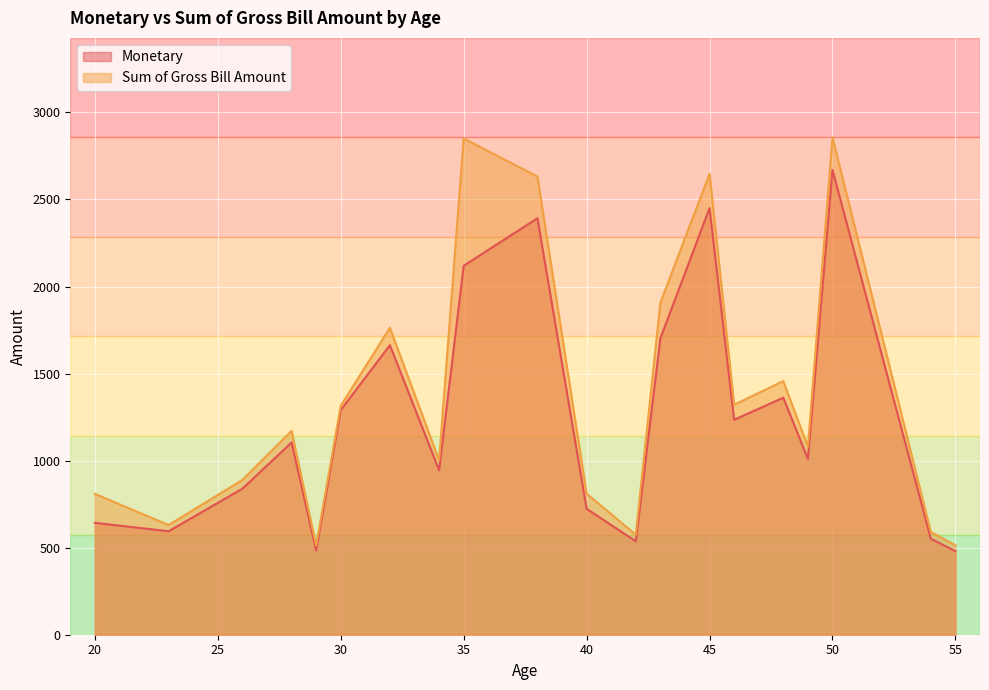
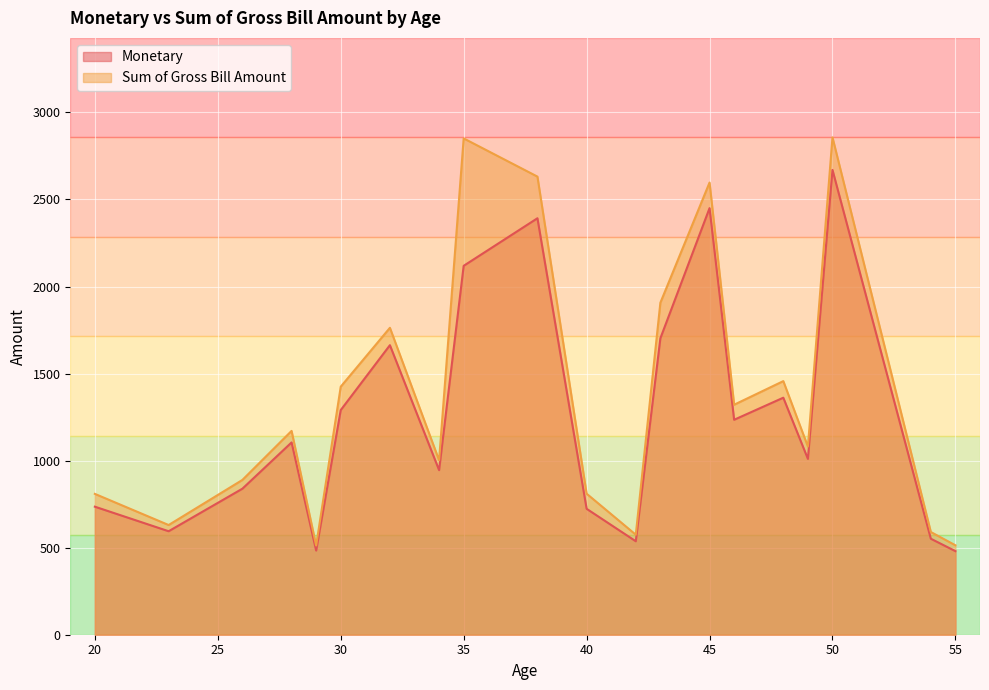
  {
    "Monetary": {
-     "20": 640,
+     "20": 740,
      "30": 1290,
      "35": 2120,
      "40": 720,
      "45": 2450,
      "50": 2670,
      "55": 480
    },
    "Sum of Gross Bill Amount": {
      "20": 810,
-     "30": 1320,
+     "30": 1420,
      "35": 2850,
      "40": 810,
-     "45": 2650,
+     "45": 2600,
      "50": 2860,
      "55": 510
    }
  }
